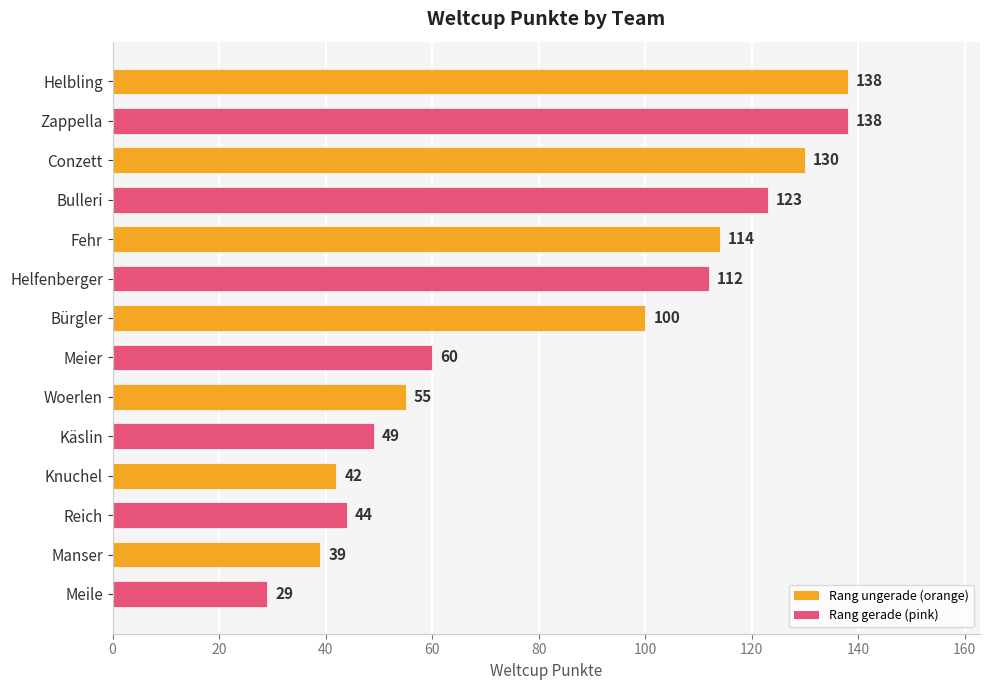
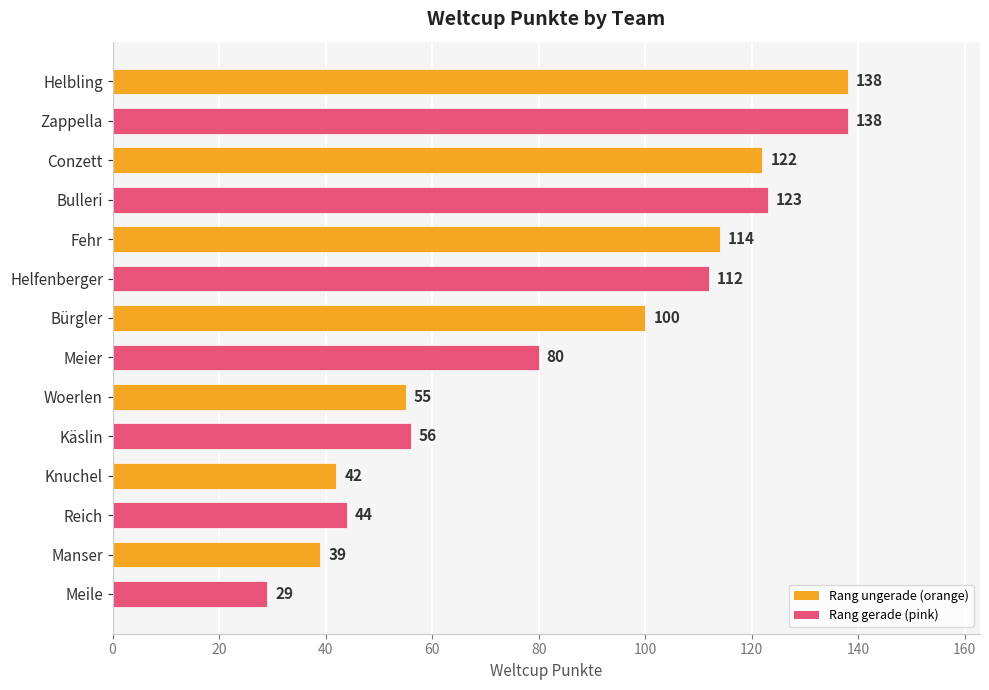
  {
    "Helbling": 138,
    "Zappella": 138,
-   "Conzett": 130,
+   "Conzett": 122,
    "Bulleri": 123,
    "Fehr": 114,
    "Helfenberger": 112,
    "Bürgler": 100,
-   "Meier": 60,
+   "Meier": 80,
    "Woerlen": 55,
-   "Käslin": 49,
+   "Käslin": 56,
    "Knuchel": 42,
    "Reich": 44,
    "Manser": 39,
    "Meile": 29
  }
